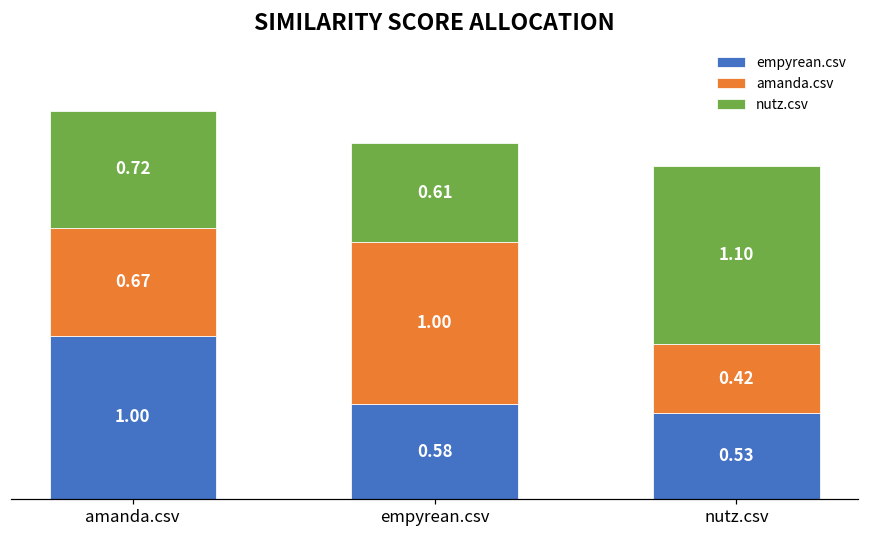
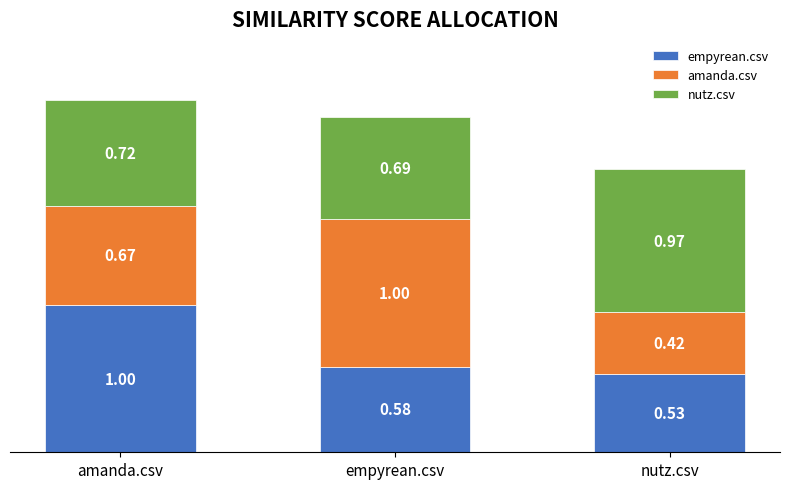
  {
    "empyrean.csv": {
      "amanda.csv": 1.00,
      "empyrean.csv": 0.58,
      "nutz.csv": 0.53
    },
    "amanda.csv": {
      "amanda.csv": 0.67,
      "empyrean.csv": 1.00,
      "nutz.csv": 0.42
    },
    "nutz.csv": {
      "amanda.csv": 0.72,
-     "empyrean.csv": 0.61,
-     "nutz.csv": 1.10
+     "empyrean.csv": 0.69,
+     "nutz.csv": 0.97
    }
  }
